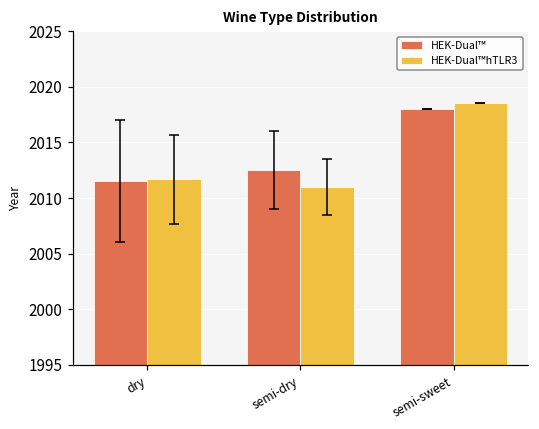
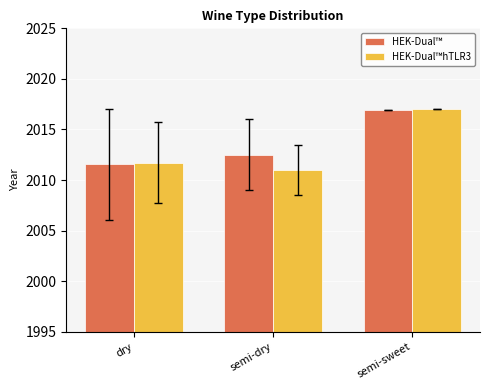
  {
    "HEK-Dual™": {
      "dry": 2011.5,
      "semi-dry": 2012.5,
-     "semi-sweet": 2018.0
+     "semi-sweet": 2016.9
    },
    "HEK-Dual™hTLR3": {
      "dry": 2011.7,
      "semi-dry": 2011.0,
-     "semi-sweet": 2018.5
+     "semi-sweet": 2017.0
    }
  }
